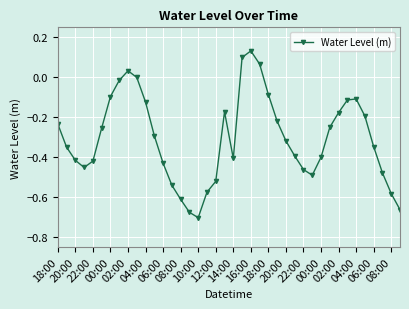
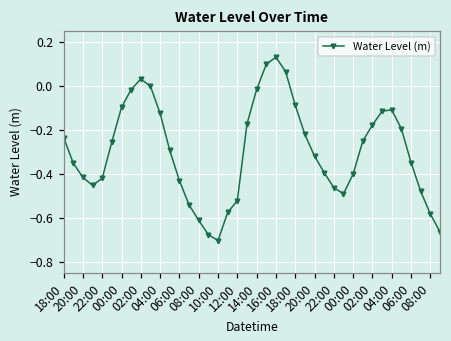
  {
    "10:00": -0.70,
    "12:00": -0.52,
-   "14:00": -0.41,
+   "14:00": -0.02,
    "16:00": 0.13
  }
